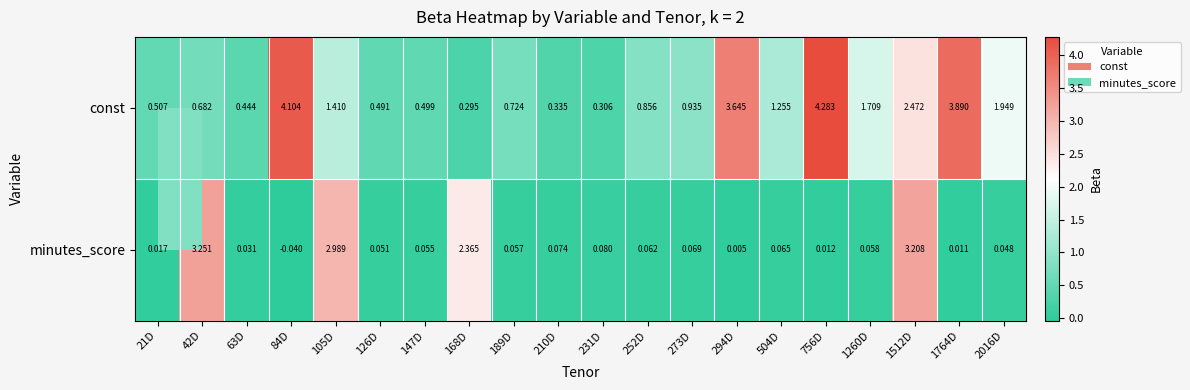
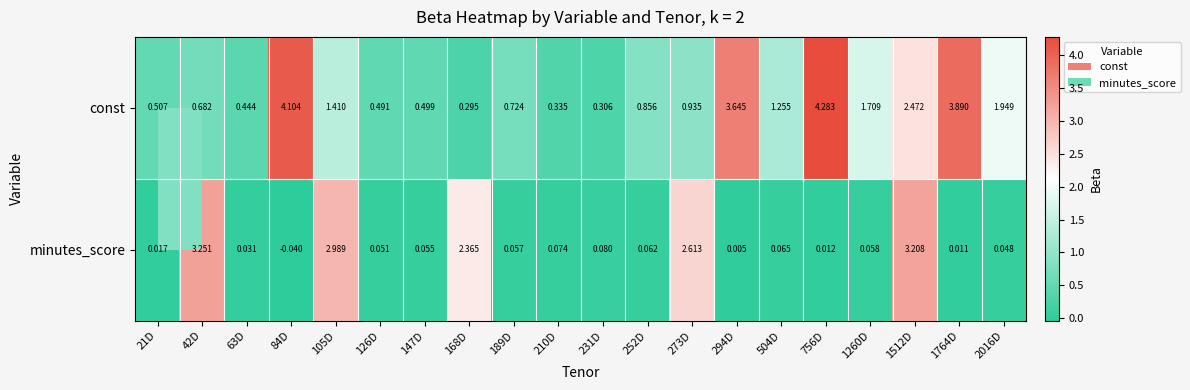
  {
    "const": {
      "63D": 0.444,
      "84D": 4.104,
      "105D": 1.410,
      "126D": 0.491,
      "147D": 0.499,
      "168D": 0.295,
      "189D": 0.724,
      "210D": 0.335,
      "231D": 0.306,
      "252D": 0.856,
      "273D": 0.935,
      "294D": 3.645,
      "504D": 1.255,
      "756D": 4.283,
      "1260D": 1.709,
      "1512D": 2.472,
      "1764D": 3.890,
      "2016D": 1.949
    },
    "minutes_score": {
      "63D": 0.031,
      "84D": -0.040,
      "105D": 2.989,
      "126D": 0.051,
      "147D": 0.055,
      "168D": 2.365,
      "189D": 0.057,
      "210D": 0.074,
      "231D": 0.080,
      "252D": 0.062,
-     "273D": 0.069,
+     "273D": 2.613,
      "294D": 0.005,
      "504D": 0.065,
      "756D": 0.012,
      "1260D": 0.058,
      "1512D": 3.208,
      "1764D": 0.011,
      "2016D": 0.048
    }
  }
